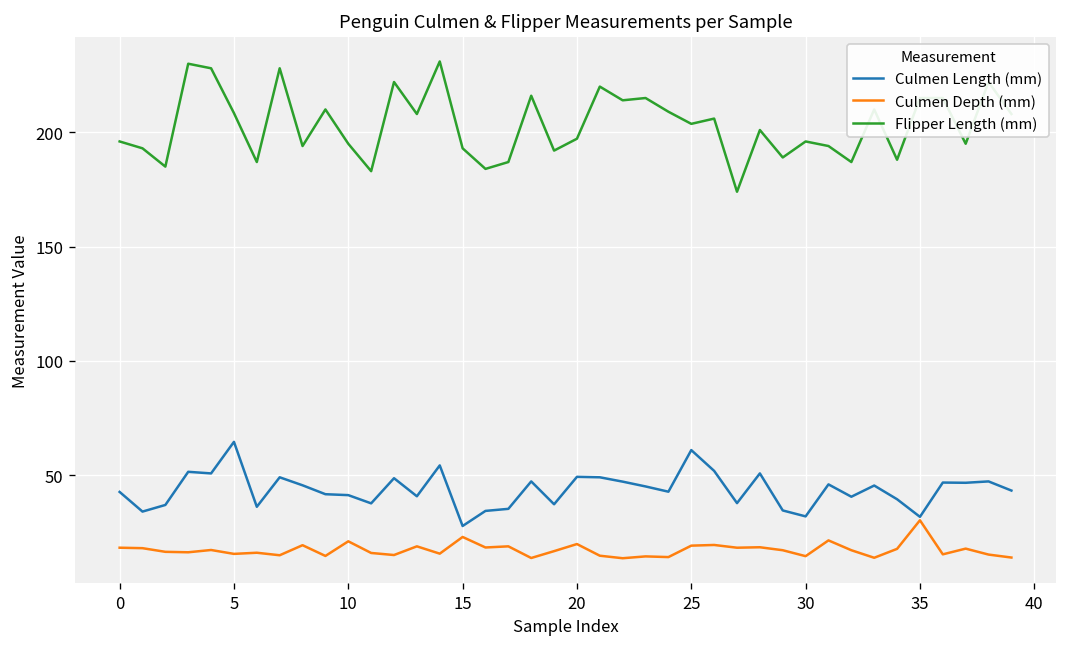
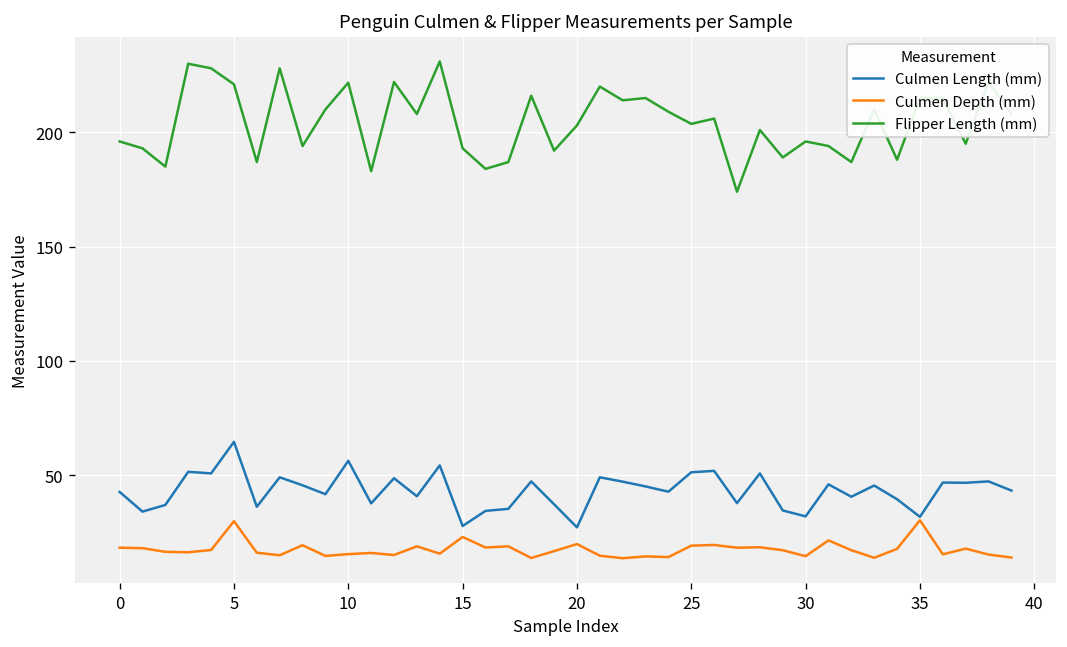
  {
    "Culmen Length (mm)": {
      "0": 43,
      "5": 65,
-     "10": 41,
+     "10": 56,
      "15": 28,
-     "20": 49,
-     "25": 61,
+     "20": 27,
+     "25": 51,
      "30": 32,
      "35": 32
    },
    "Culmen Depth (mm)": {
      "0": 18,
-     "5": 16,
-     "10": 21,
+     "5": 30,
+     "10": 16,
      "15": 23,
      "20": 20,
      "25": 19,
      "30": 15,
      "35": 30
    },
    "Flipper Length (mm)": {
      "0": 196,
-     "5": 208,
-     "10": 195,
+     "5": 221,
+     "10": 222,
      "15": 193,
-     "20": 197,
+     "20": 203,
      "25": 204,
      "30": 196
    }
  }
